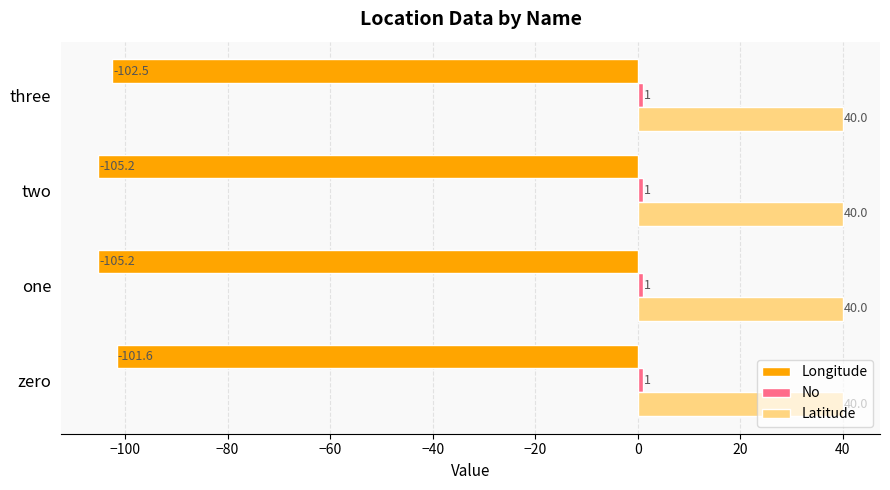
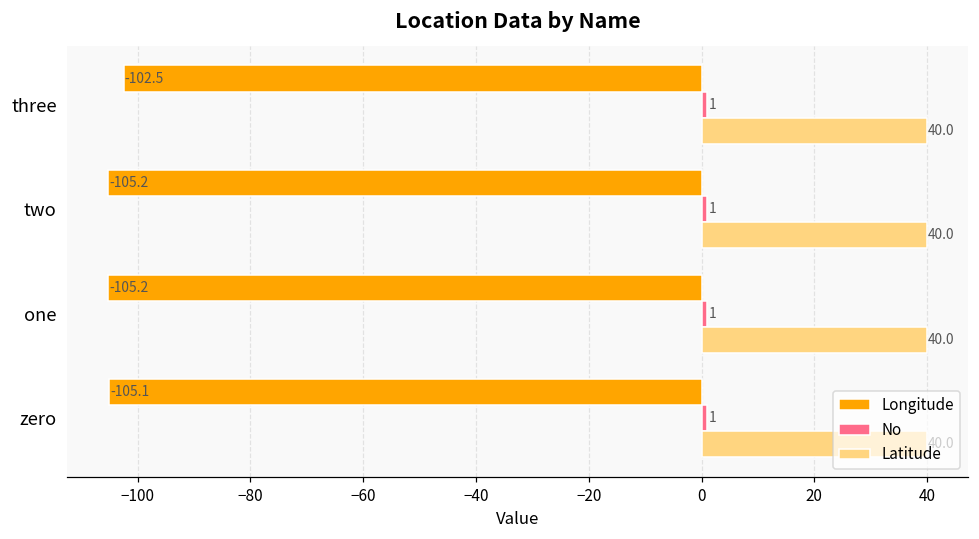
  {
    "Longitude": {
      "three": -102.5,
      "two": -105.2,
      "one": -105.2,
-     "zero": -101.6
+     "zero": -105.1
    },
    "No": {
      "three": 1,
      "two": 1,
      "one": 1,
      "zero": 1
    },
    "Latitude": {
      "three": 40.0,
      "two": 40.0,
      "one": 40.0
    }
  }
